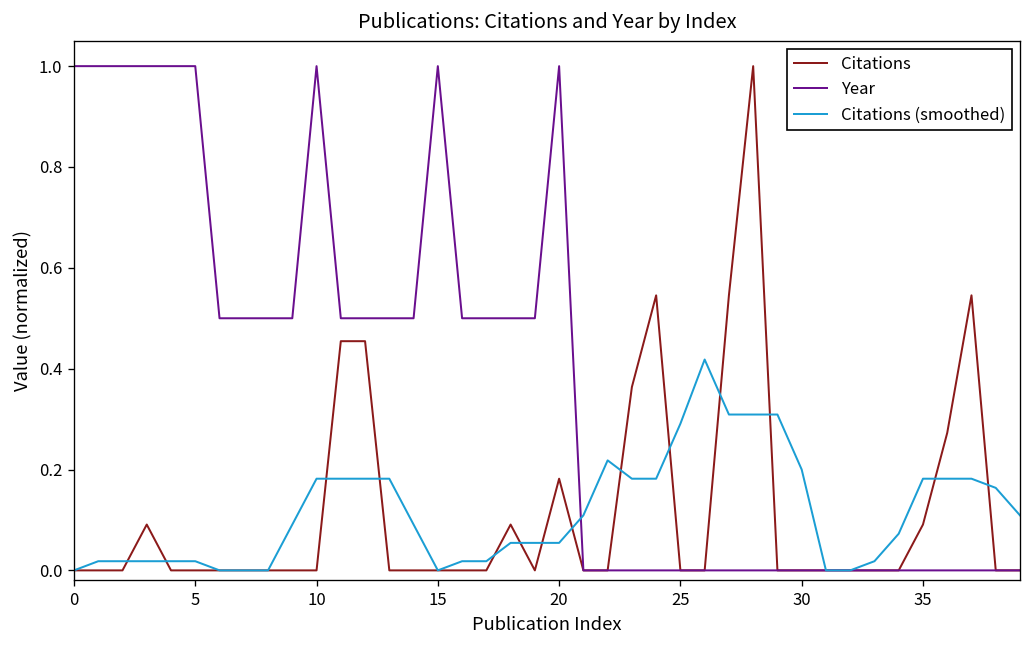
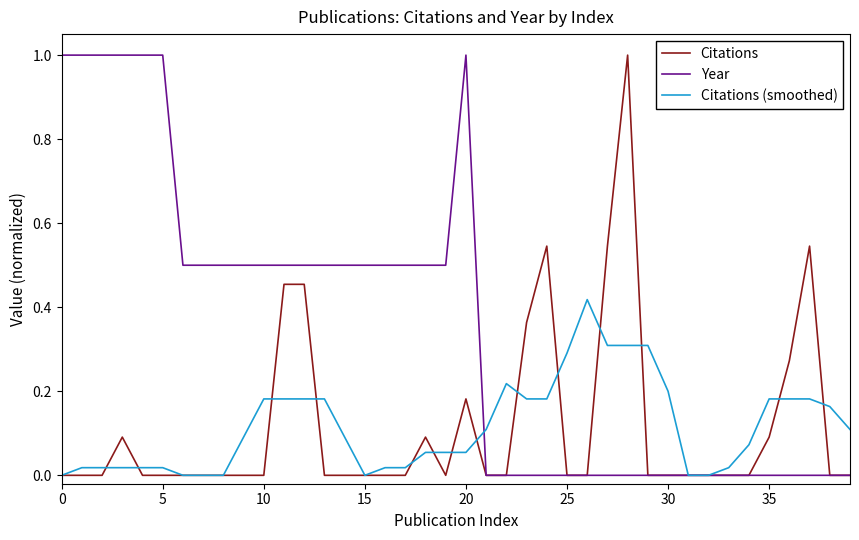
  {
    "Citations": {
      "5": 0.00,
      "10": 0.00,
      "20": 0.18,
      "35": 0.09
    },
    "Year": {
      "0": 1.00,
      "5": 1.00,
-     "10": 1.00,
-     "15": 1.00,
+     "10": 0.50,
+     "15": 0.50,
      "20": 1.00,
      "35": 0.00
    },
    "Citations (smoothed)": {
      "5": 0.02,
      "10": 0.18,
      "20": 0.05,
      "25": 0.29,
      "30": 0.20,
      "35": 0.18
    }
  }
